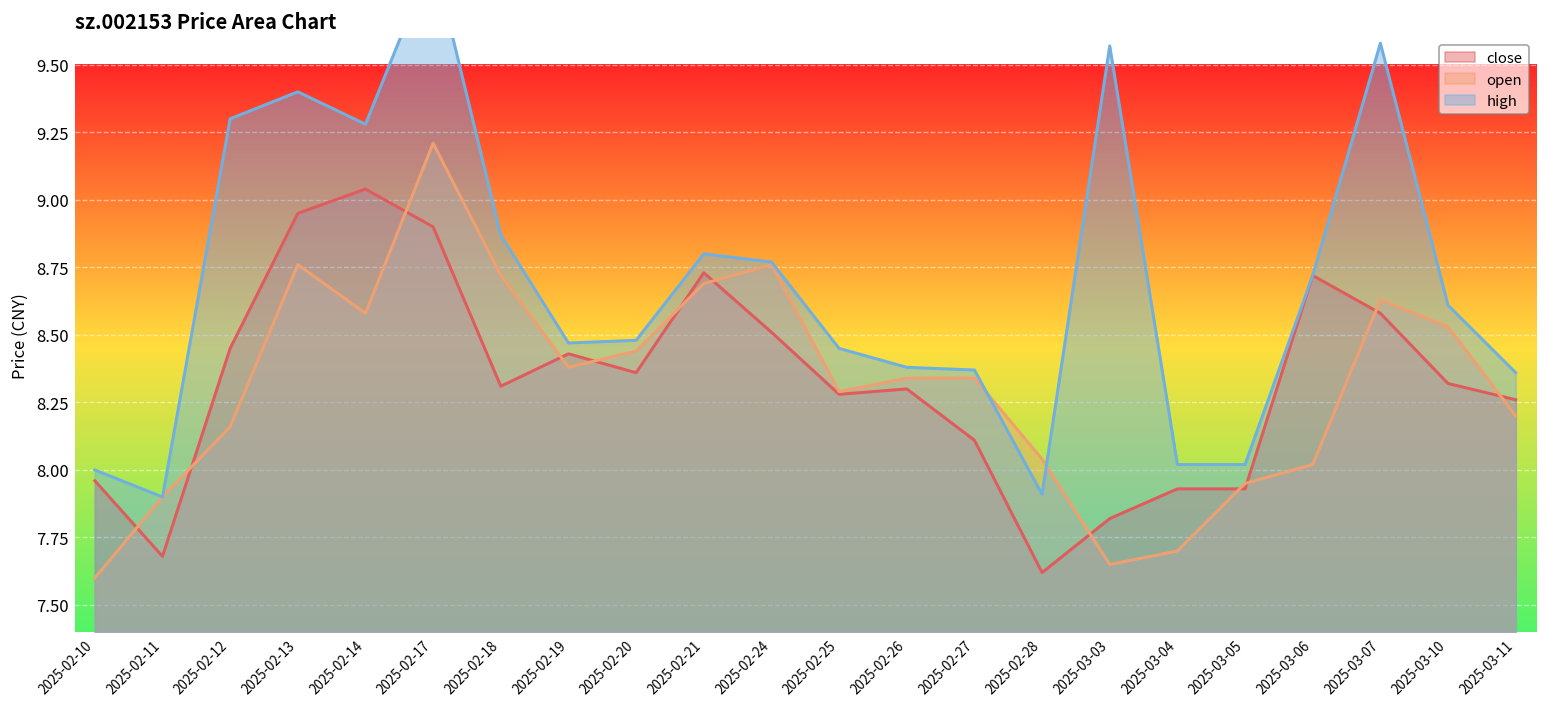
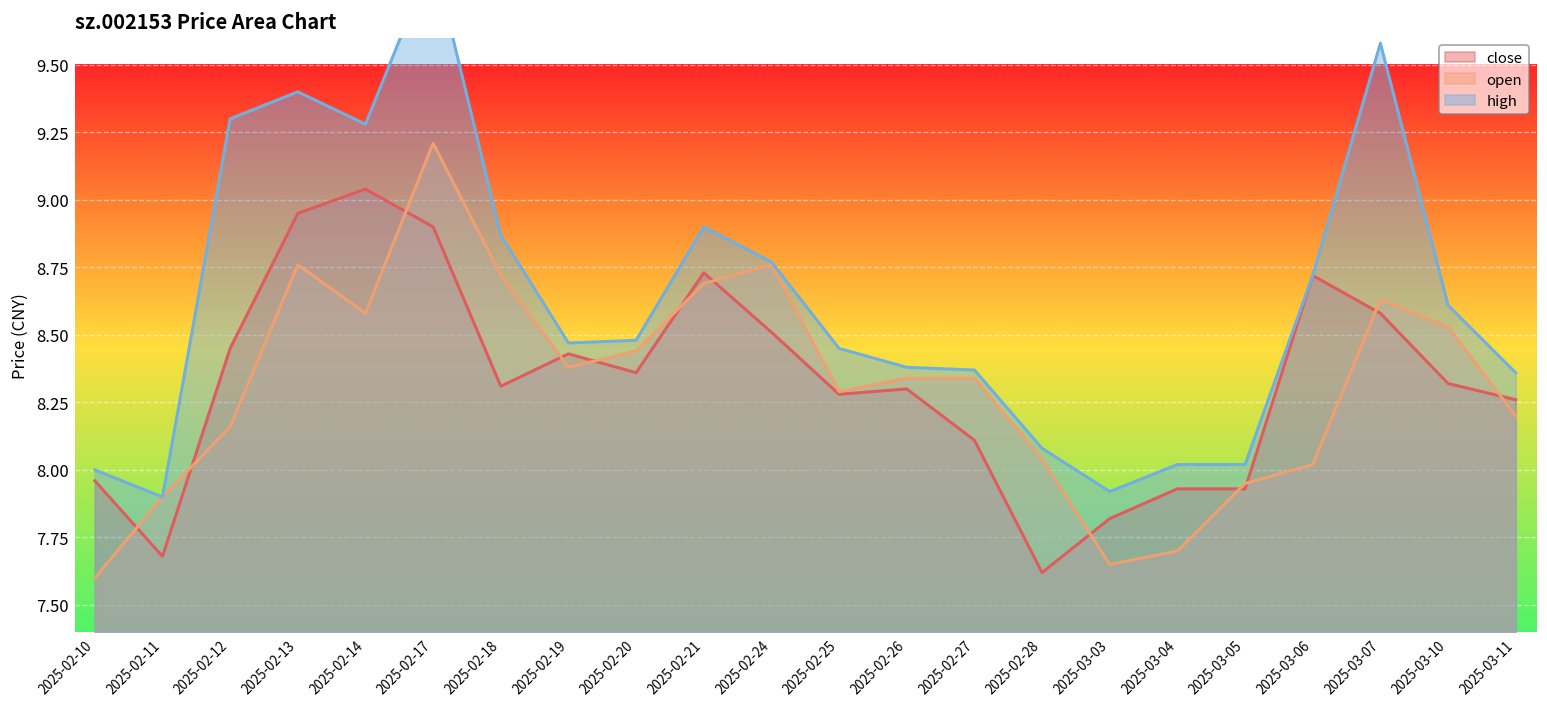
  {
    "high": {
      "2025-02-10": 8.00,
      "2025-02-12": 9.30,
      "2025-02-13": 9.40,
      "2025-02-14": 9.28,
      "2025-02-18": 8.87,
      "2025-02-19": 8.47,
      "2025-02-20": 8.48,
-     "2025-02-21": 8.8,
+     "2025-02-21": 8.9,
      "2025-02-25": 8.45,
      "2025-02-26": 8.38,
      "2025-02-27": 8.37,
-     "2025-02-28": 7.91,
-     "2025-03-03": 9.57,
+     "2025-02-28": 8.08,
+     "2025-03-03": 7.92,
      "2025-03-04": 8.02,
      "2025-03-05": 8.02,
      "2025-03-07": 9.58,
      "2025-03-10": 8.61,
      "2025-03-11": 8.36
    }
  }
